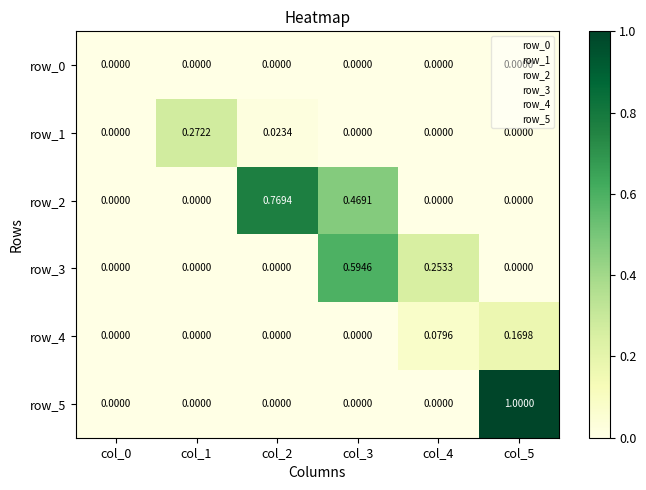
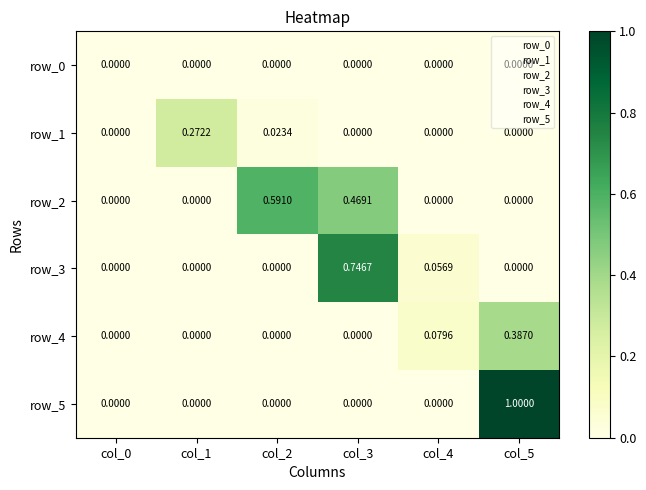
  {
    "row_0": {
      "col_0": 0.0000,
      "col_1": 0.0000,
      "col_2": 0.0000,
      "col_3": 0.0000,
      "col_4": 0.0000
    },
    "row_1": {
      "col_0": 0.0000,
      "col_1": 0.2722,
      "col_2": 0.0234,
      "col_3": 0.0000,
      "col_4": 0.0000
    },
    "row_2": {
      "col_0": 0.0000,
      "col_1": 0.0000,
-     "col_2": 0.7694,
+     "col_2": 0.5910,
      "col_3": 0.4691,
      "col_4": 0.0000,
      "col_5": 0.0000
    },
    "row_3": {
      "col_0": 0.0000,
      "col_1": 0.0000,
      "col_2": 0.0000,
-     "col_3": 0.5946,
-     "col_4": 0.2533,
+     "col_3": 0.7467,
+     "col_4": 0.0569,
      "col_5": 0.0000
    },
    "row_4": {
      "col_0": 0.0000,
      "col_1": 0.0000,
      "col_2": 0.0000,
      "col_3": 0.0000,
      "col_4": 0.0796,
-     "col_5": 0.1698
+     "col_5": 0.3870
    },
    "row_5": {
      "col_0": 0.0000,
      "col_1": 0.0000,
      "col_2": 0.0000,
      "col_3": 0.0000,
      "col_4": 0.0000,
      "col_5": 1.0000
    }
  }
